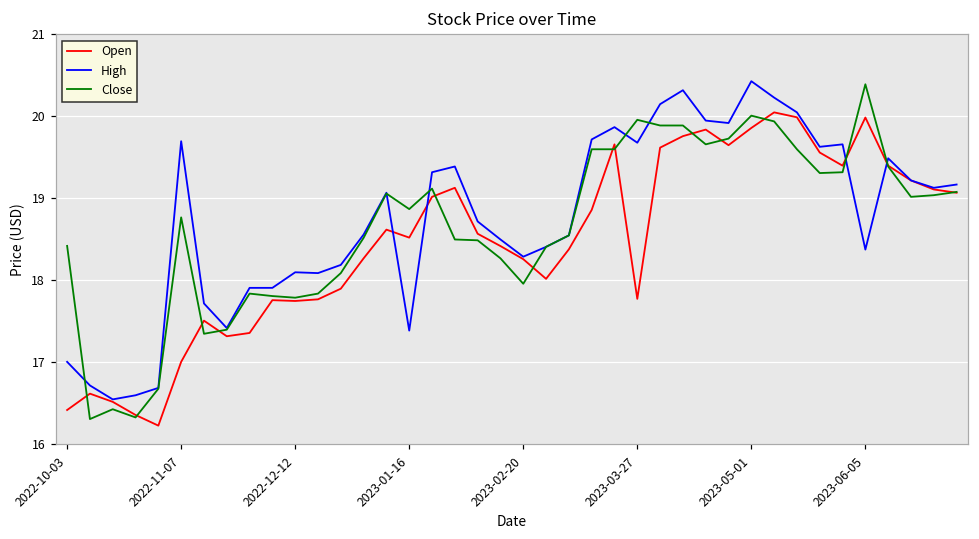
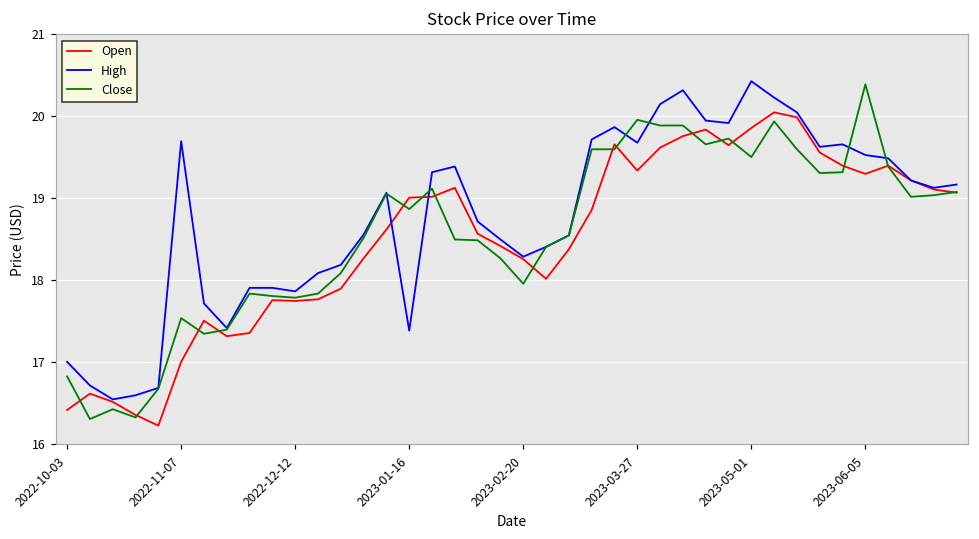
  {
    "Open": {
      "2022-10-03": 16.4,
      "2022-11-07": 17.0,
      "2022-12-12": 17.8,
-     "2023-01-16": 18.5,
-     "2023-03-27": 17.8,
+     "2023-01-16": 19.0,
+     "2023-03-27": 19.3,
      "2023-05-01": 19.9,
-     "2023-06-05": 20.0
+     "2023-06-05": 19.3
    },
    "High": {
      "2022-10-03": 17.0,
      "2022-11-07": 19.7,
-     "2022-12-12": 18.1,
+     "2022-12-12": 17.9,
      "2023-01-16": 17.4,
      "2023-03-27": 19.7,
      "2023-05-01": 20.4,
-     "2023-06-05": 18.4
+     "2023-06-05": 19.5
    },
    "Close": {
-     "2022-10-03": 18.4,
-     "2022-11-07": 18.8,
+     "2022-10-03": 16.8,
+     "2022-11-07": 17.5,
      "2022-12-12": 17.8,
      "2023-01-16": 18.9,
      "2023-02-20": 18.0,
      "2023-03-27": 20.0,
-     "2023-05-01": 20.0,
+     "2023-05-01": 19.5,
      "2023-06-05": 20.4
    }
  }
